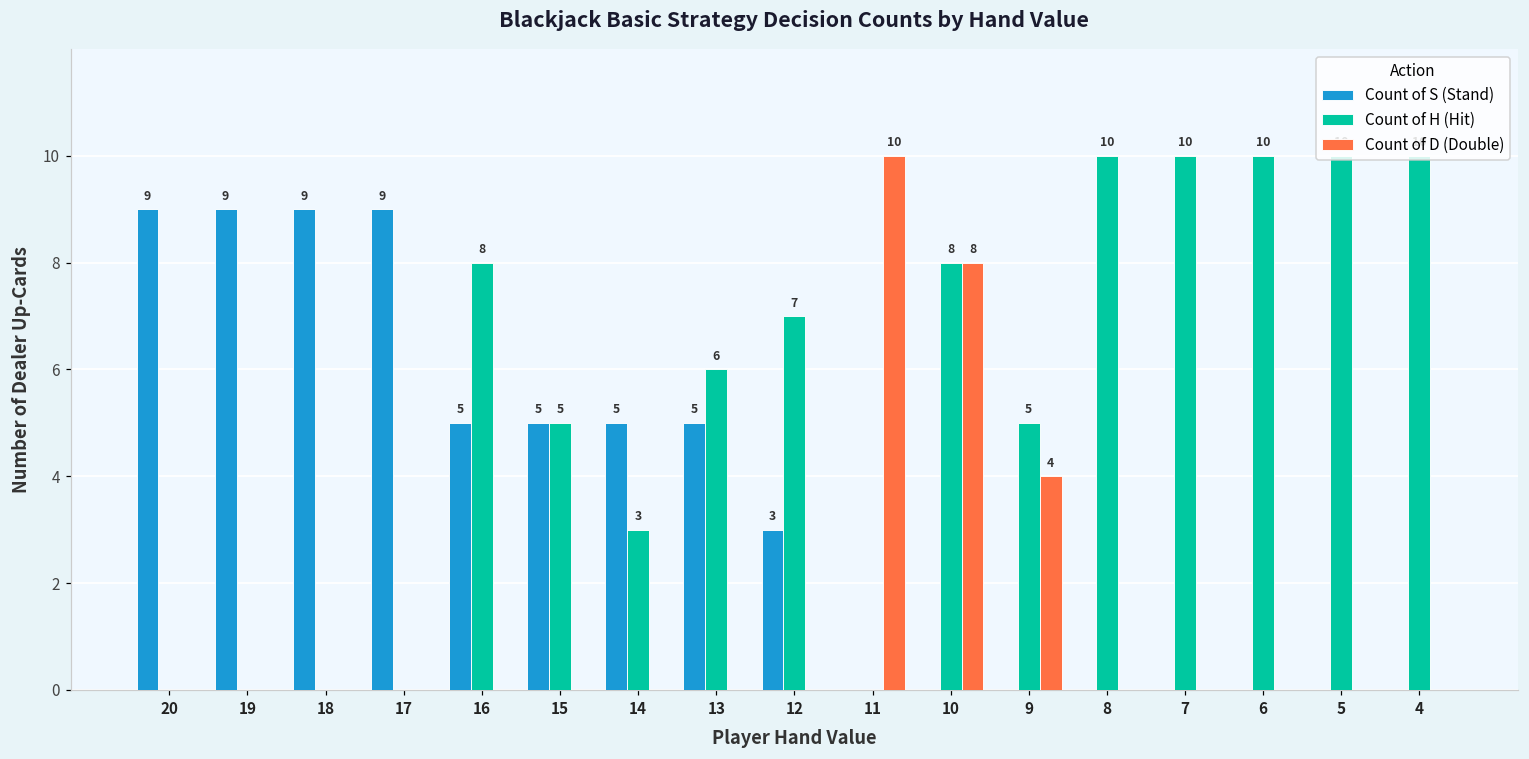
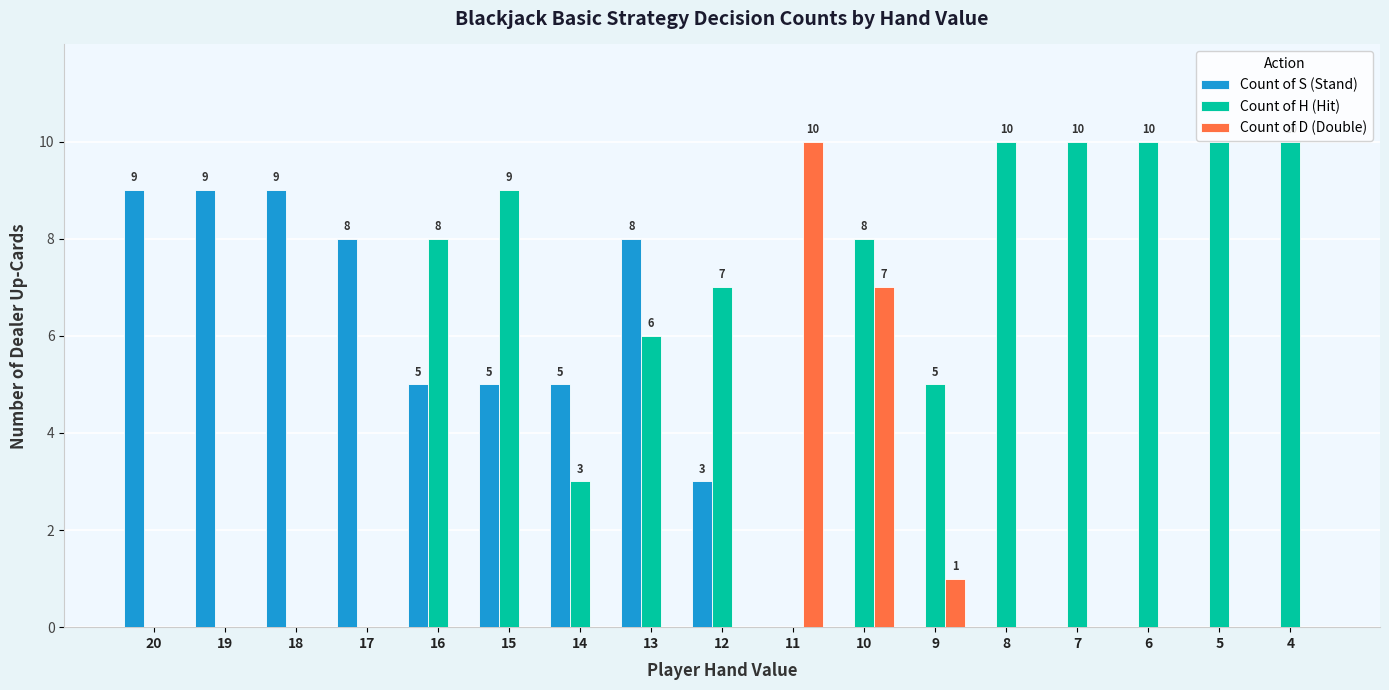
  {
    "Count of S (Stand)": {
      "20": 9,
      "19": 9,
      "18": 9,
-     "17": 9,
+     "17": 8,
      "16": 5,
      "15": 5,
      "14": 5,
-     "13": 5,
+     "13": 8,
      "12": 3
    },
    "Count of H (Hit)": {
      "16": 8,
-     "15": 5,
+     "15": 9,
      "14": 3,
      "13": 6,
      "12": 7,
      "10": 8,
      "9": 5,
      "8": 10,
      "7": 10,
      "6": 10
    },
    "Count of D (Double)": {
      "11": 10,
-     "10": 8,
-     "9": 4
+     "10": 7,
+     "9": 1
    }
  }
